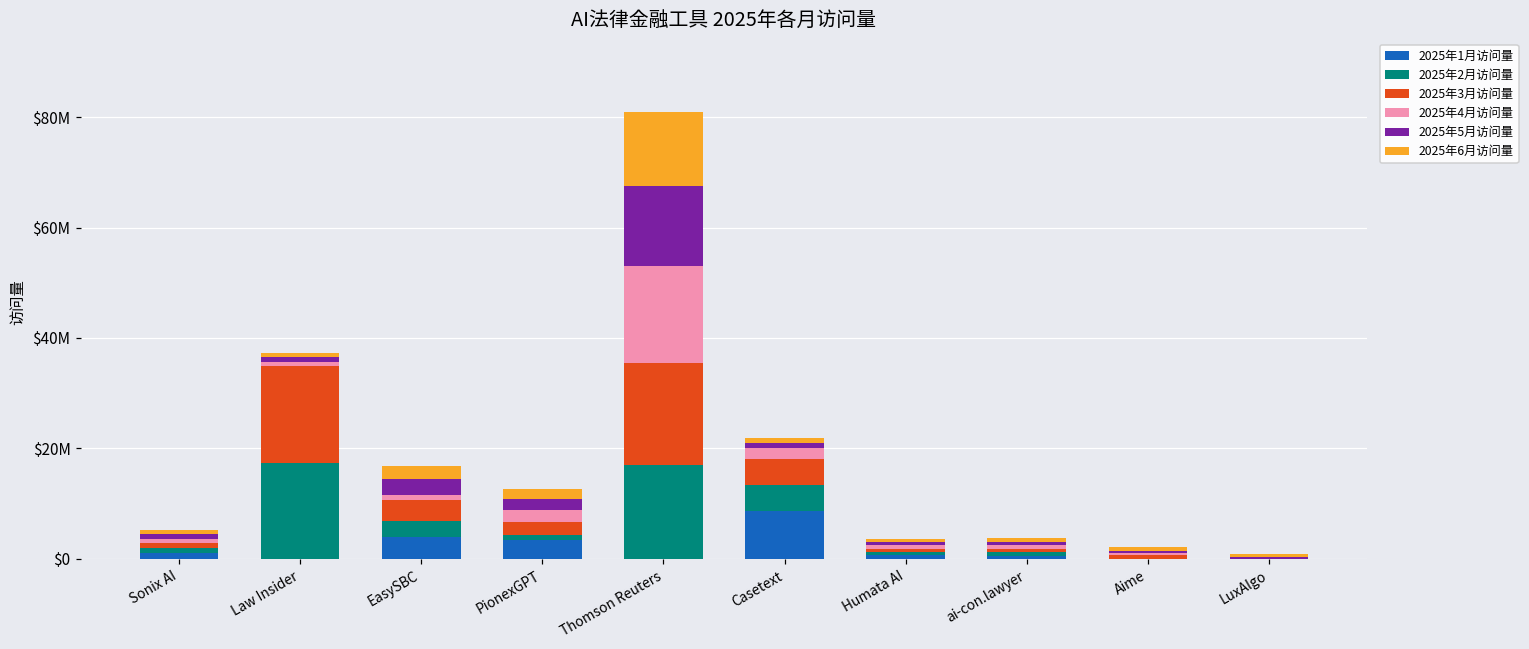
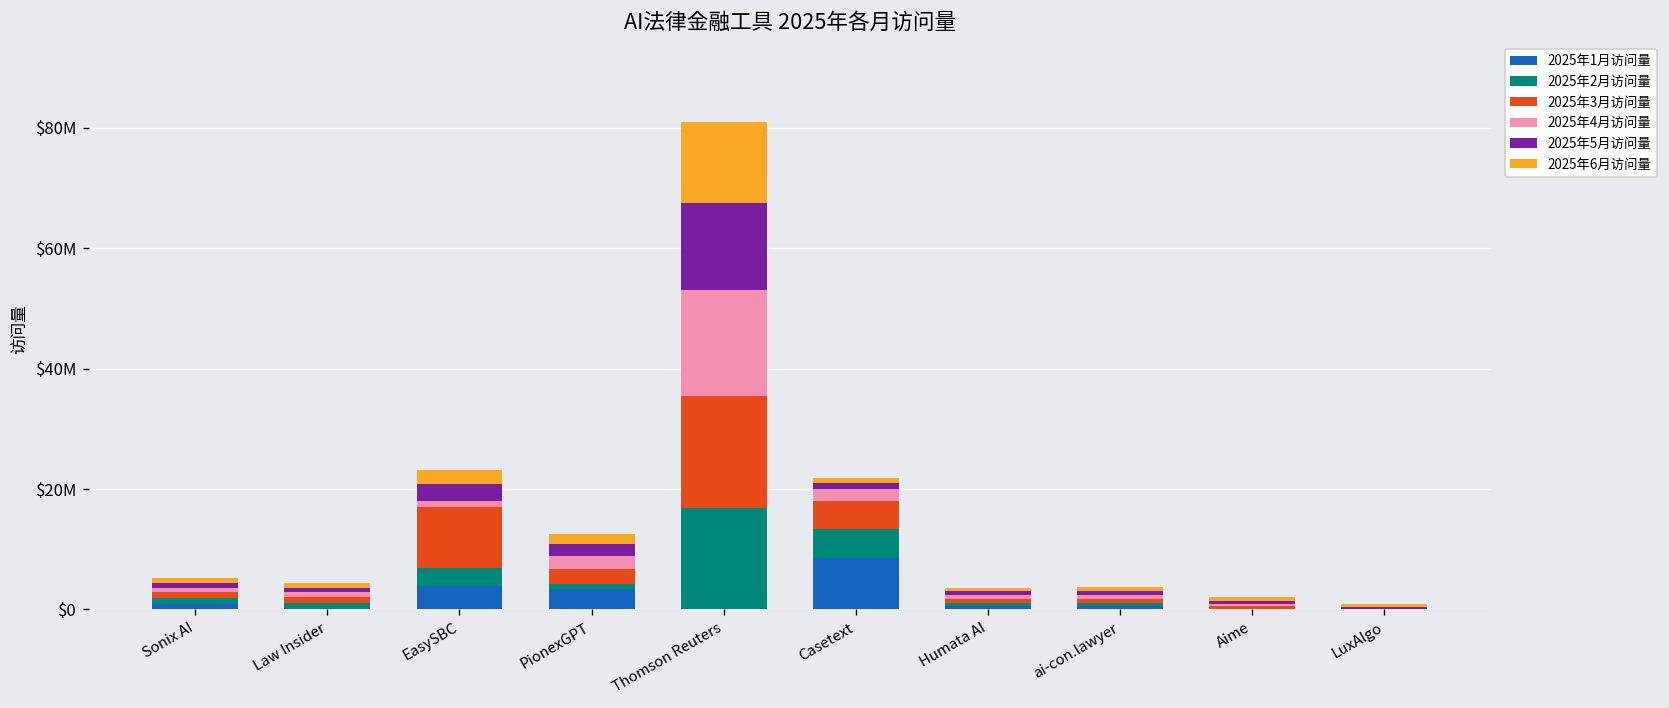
  {
    "2025年1月访问量": {
      "Sonix AI": "$1000000",
      "Law Insider": "$0",
      "EasySBC": "$4000000",
      "PionexGPT": "$3000000",
      "Thomson Reuters": "$0",
      "Casetext": "$9000000",
      "Humata AI": "$1000000",
      "ai-con.lawyer": "$1000000",
      "Aime": "$0",
      "LuxAlgo": "$0"
    },
    "2025年2月访问量": {
      "Sonix AI": "$1000000",
-     "Law Insider": "$17000000",
+     "Law Insider": "$1000000",
      "EasySBC": "$3000000",
      "PionexGPT": "$1000000",
      "Thomson Reuters": "$17000000",
      "Casetext": "$5000000",
      "Humata AI": "$1000000",
      "ai-con.lawyer": "$1000000",
      "Aime": "$0",
      "LuxAlgo": "$0"
    },
    "2025年3月访问量": {
      "Sonix AI": "$1000000",
-     "Law Insider": "$17000000",
-     "EasySBC": "$4000000",
+     "Law Insider": "$1000000",
+     "EasySBC": "$10000000",
      "PionexGPT": "$2000000",
      "Thomson Reuters": "$19000000",
      "Casetext": "$5000000",
      "Humata AI": "$1000000",
      "ai-con.lawyer": "$1000000",
      "Aime": "$1000000",
      "LuxAlgo": "$0"
    },
    "2025年4月访问量": {
      "Sonix AI": "$1000000",
      "Law Insider": "$1000000",
      "EasySBC": "$1000000",
      "PionexGPT": "$2000000",
      "Thomson Reuters": "$18000000",
      "Casetext": "$2000000",
      "Humata AI": "$1000000",
      "ai-con.lawyer": "$1000000",
      "LuxAlgo": "$0"
    },
    "2025年5月访问量": {
      "Sonix AI": "$1000000",
      "Law Insider": "$1000000",
      "EasySBC": "$3000000",
      "PionexGPT": "$2000000",
      "Thomson Reuters": "$15000000",
      "Casetext": "$1000000",
      "Humata AI": "$1000000",
      "ai-con.lawyer": "$1000000"
    },
    "2025年6月访问量": {
      "Sonix AI": "$1000000",
      "Law Insider": "$1000000",
      "EasySBC": "$2000000",
      "PionexGPT": "$2000000",
      "Thomson Reuters": "$13000000",
      "Casetext": "$1000000",
      "Humata AI": "$1000000",
      "ai-con.lawyer": "$1000000",
      "Aime": "$1000000"
    }
  }
